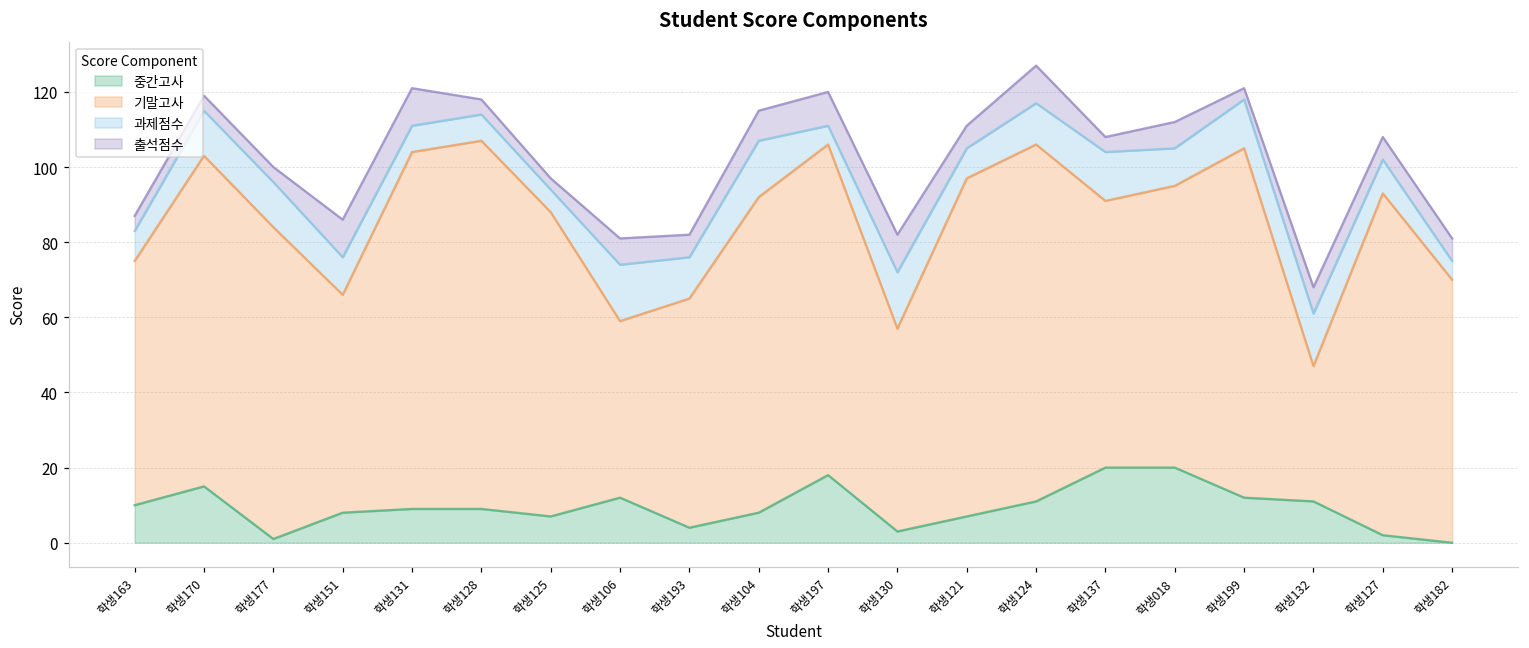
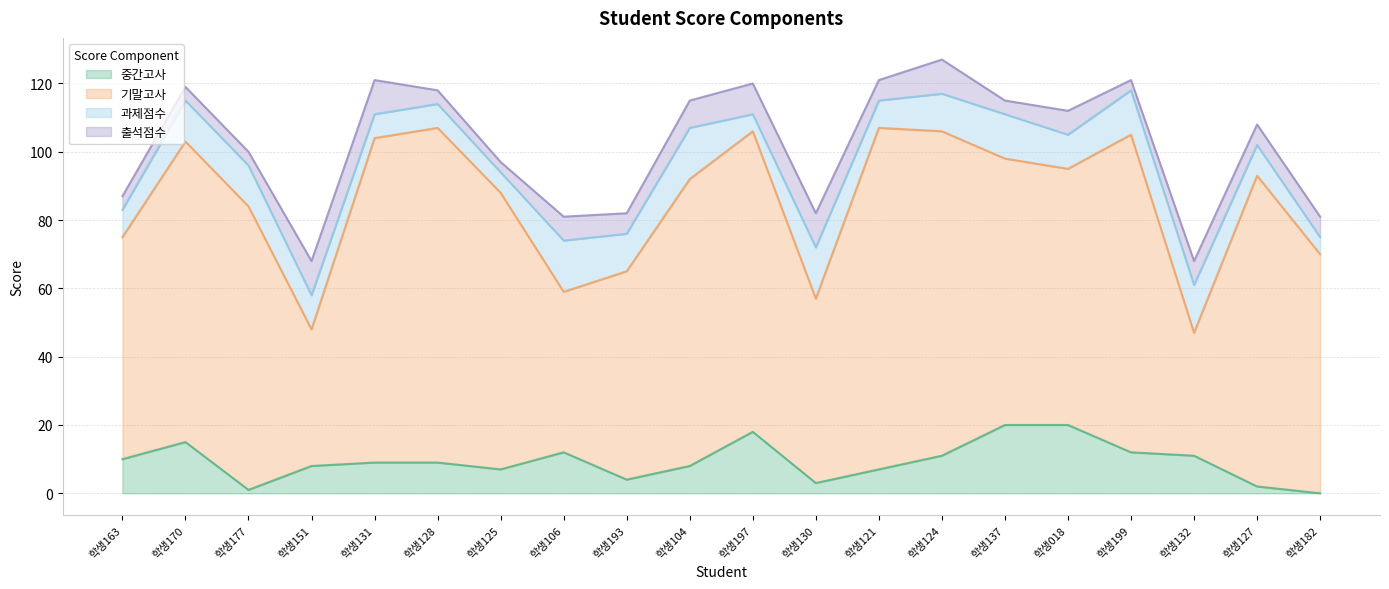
  {
    "기말고사": {
      "학생163": 65,
      "학생170": 88,
      "학생177": 83,
-     "학생151": 58,
+     "학생151": 40,
      "학생131": 95,
      "학생128": 98,
      "학생125": 81,
      "학생106": 47,
      "학생193": 61,
      "학생104": 84,
      "학생197": 88,
      "학생130": 54,
-     "학생121": 90,
+     "학생121": 100,
      "학생124": 95,
-     "학생137": 71,
+     "학생137": 78,
      "학생018": 75,
      "학생199": 93,
      "학생132": 36,
      "학생127": 91,
      "학생182": 70
    }
  }
